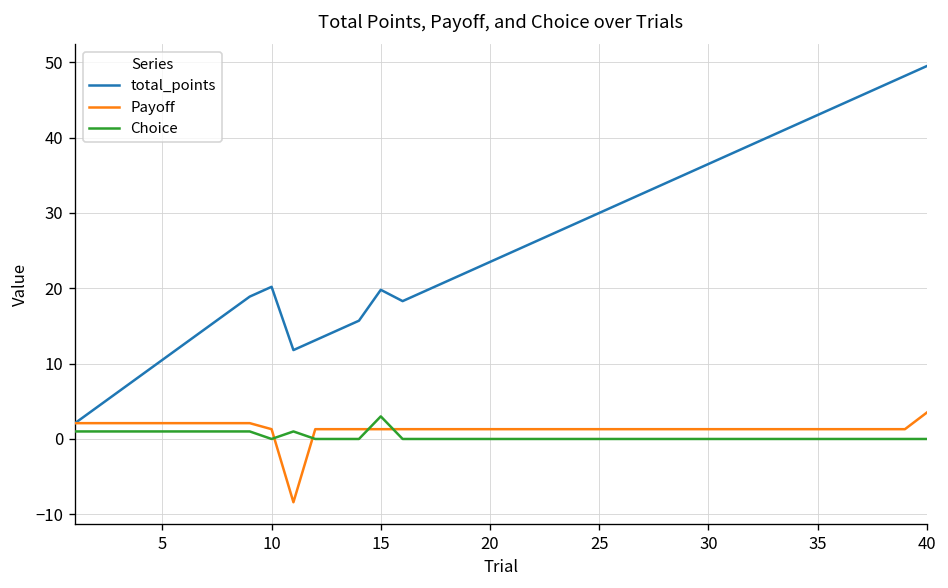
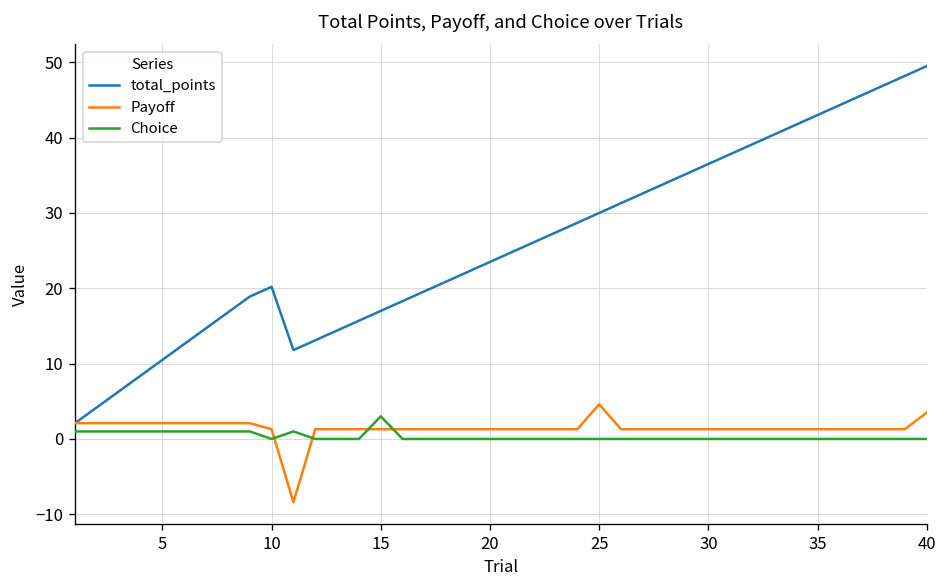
  {
    "total_points": {
      "5": 11,
      "10": 20,
-     "15": 20,
+     "15": 17,
      "20": 24,
      "25": 30,
      "30": 37,
      "35": 43,
      "40": 50
    },
    "Payoff": {
      "5": 2,
      "10": 1,
      "15": 1,
      "20": 1,
-     "25": 1,
+     "25": 5,
      "30": 1,
      "35": 1,
      "40": 4
    },
    "Choice": {
      "5": 1,
      "10": 0,
      "15": 3,
      "20": 0,
      "25": 0,
      "30": 0,
      "35": 0,
      "40": 0
    }
  }
